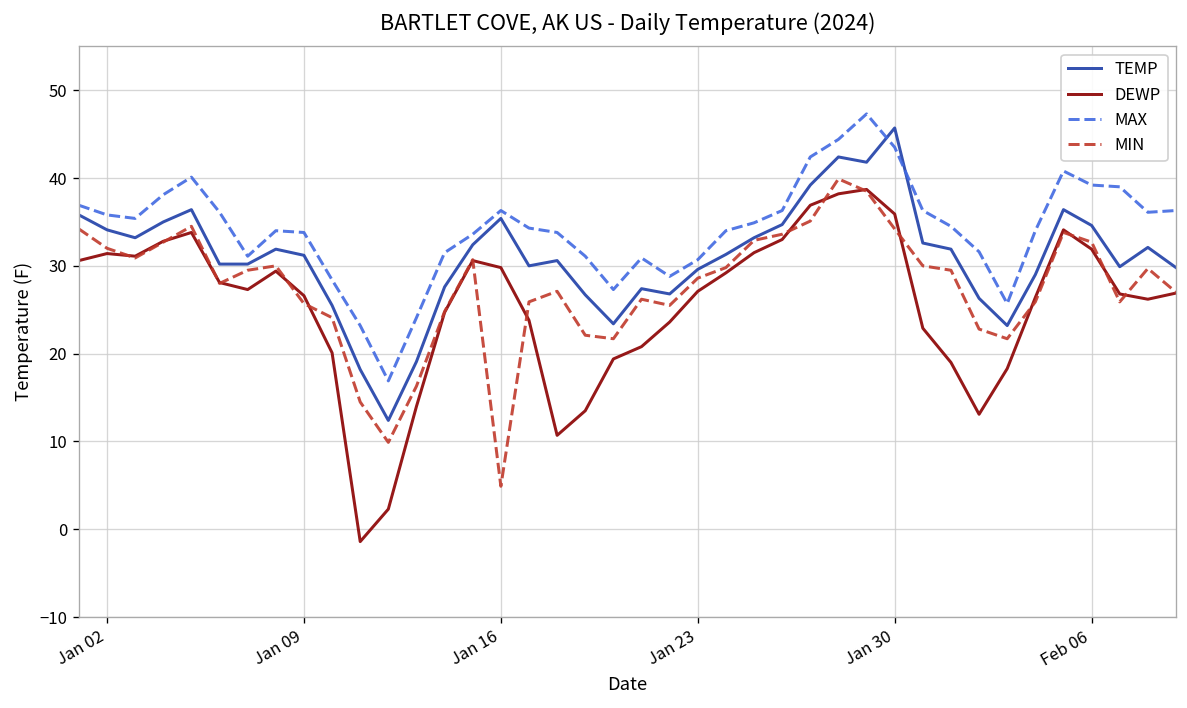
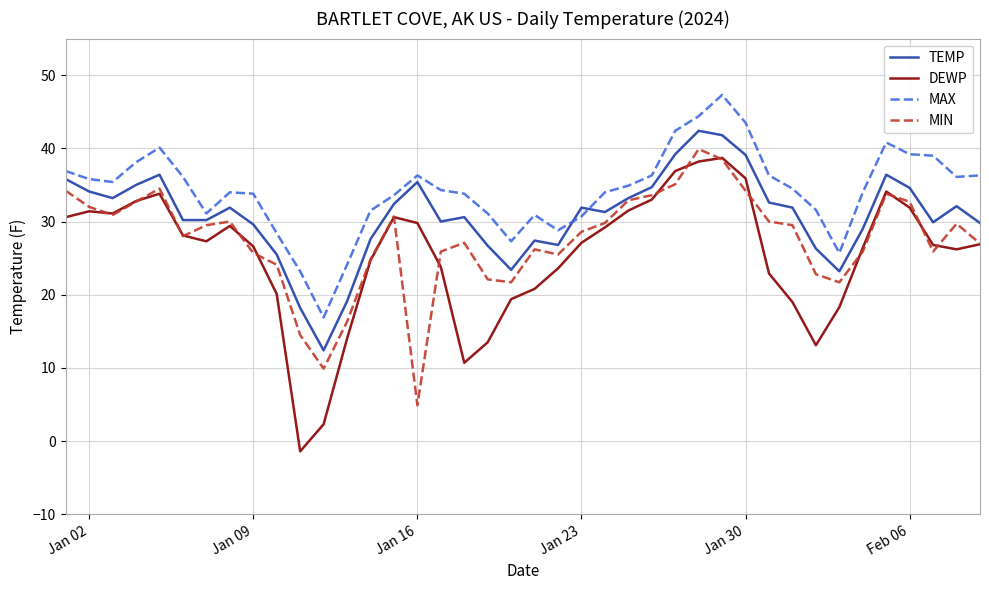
  {
    "TEMP": {
      "Jan 02": 34,
-     "Jan 09": 31,
+     "Jan 09": 30,
      "Jan 16": 35,
-     "Jan 23": 30,
-     "Jan 30": 46,
+     "Jan 23": 32,
+     "Jan 30": 39,
      "Feb 06": 35
    },
    "DEWP": {
      "Jan 02": 31,
      "Jan 09": 27,
      "Jan 16": 30,
      "Jan 23": 27,
      "Jan 30": 36,
      "Feb 06": 32
    },
    "MAX": {
      "Jan 02": 36,
      "Jan 09": 34,
      "Jan 16": 36,
      "Jan 23": 31,
      "Jan 30": 44,
      "Feb 06": 39
    },
    "MIN": {
      "Jan 02": 32,
      "Jan 09": 26,
      "Jan 16": 5,
      "Jan 23": 29,
      "Jan 30": 34,
      "Feb 06": 33
    }
  }
